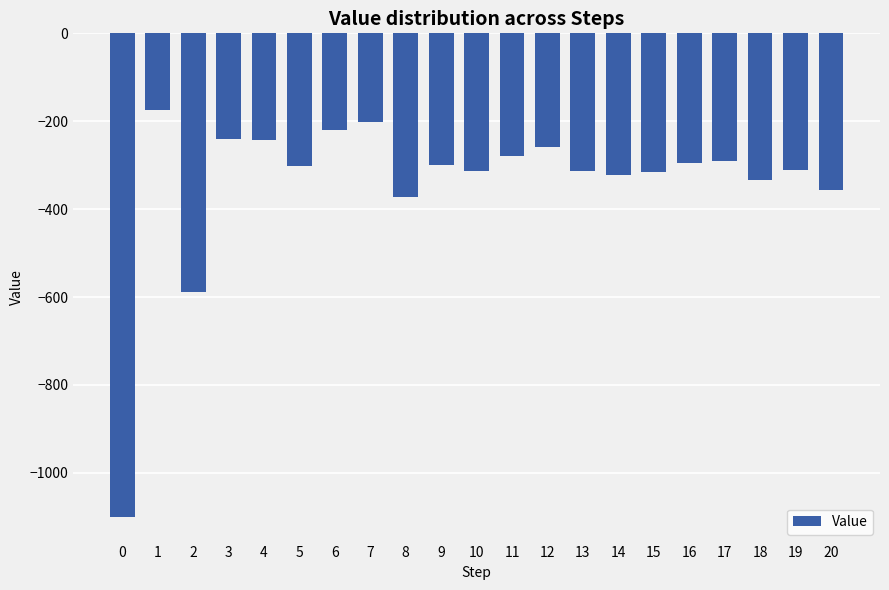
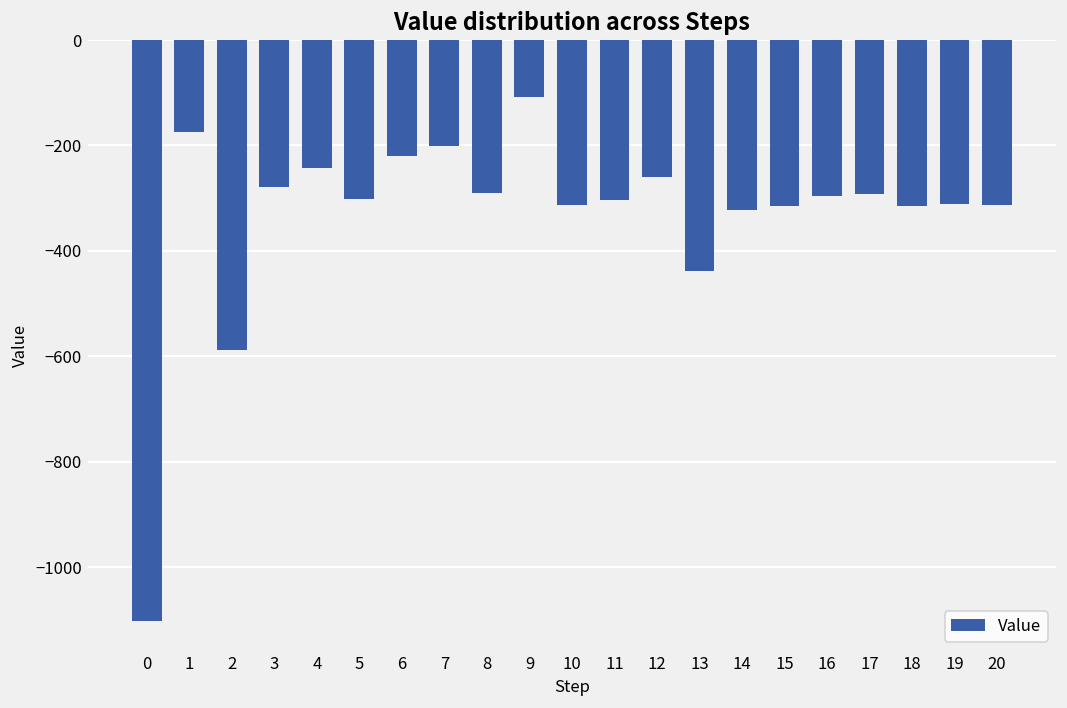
  {
    "0": -1100,
    "1": -170,
    "2": -590,
-   "3": -240,
+   "3": -280,
    "4": -240,
    "5": -300,
    "6": -220,
    "7": -200,
-   "8": -370,
-   "9": -300,
+   "8": -290,
+   "9": -110,
    "10": -310,
-   "11": -280,
+   "11": -300,
    "12": -260,
-   "13": -310,
+   "13": -440,
    "14": -320,
    "15": -310,
    "16": -300,
    "17": -290,
-   "18": -330,
+   "18": -310,
    "19": -310,
-   "20": -360
+   "20": -310
  }
